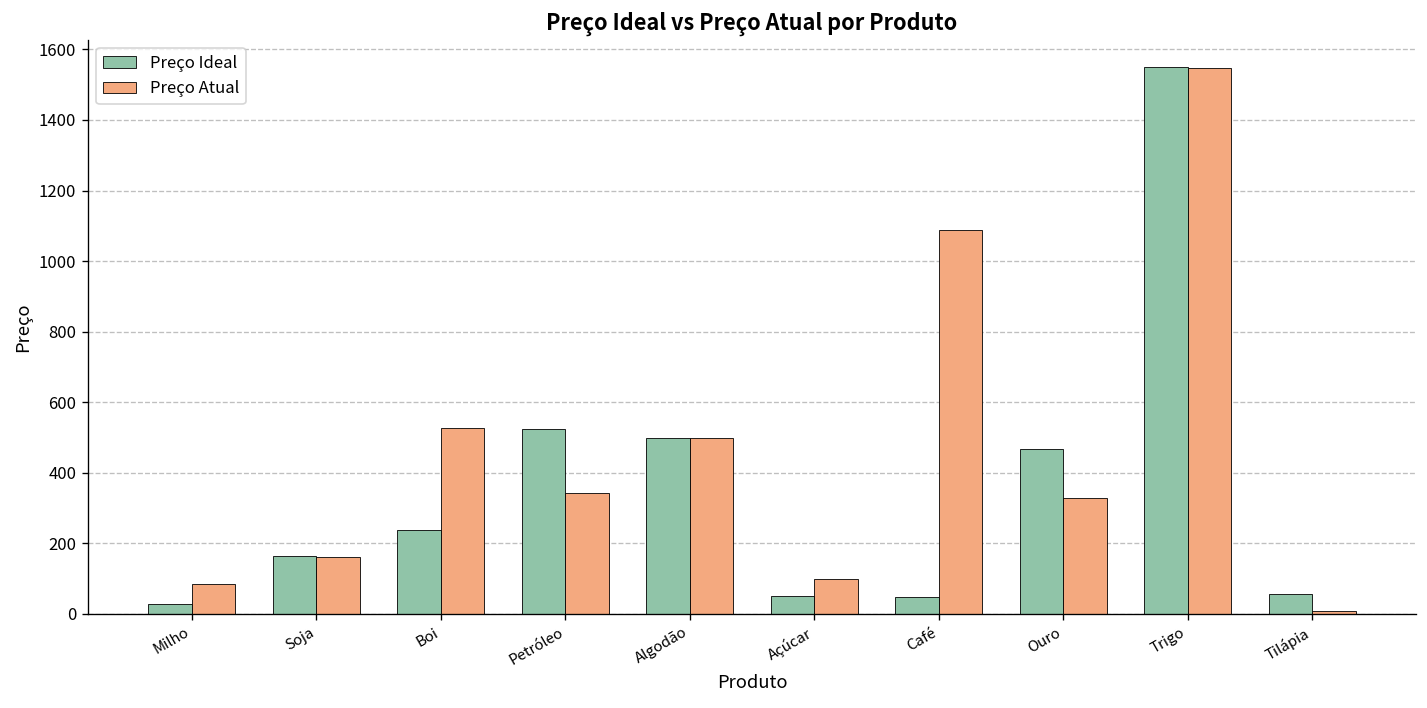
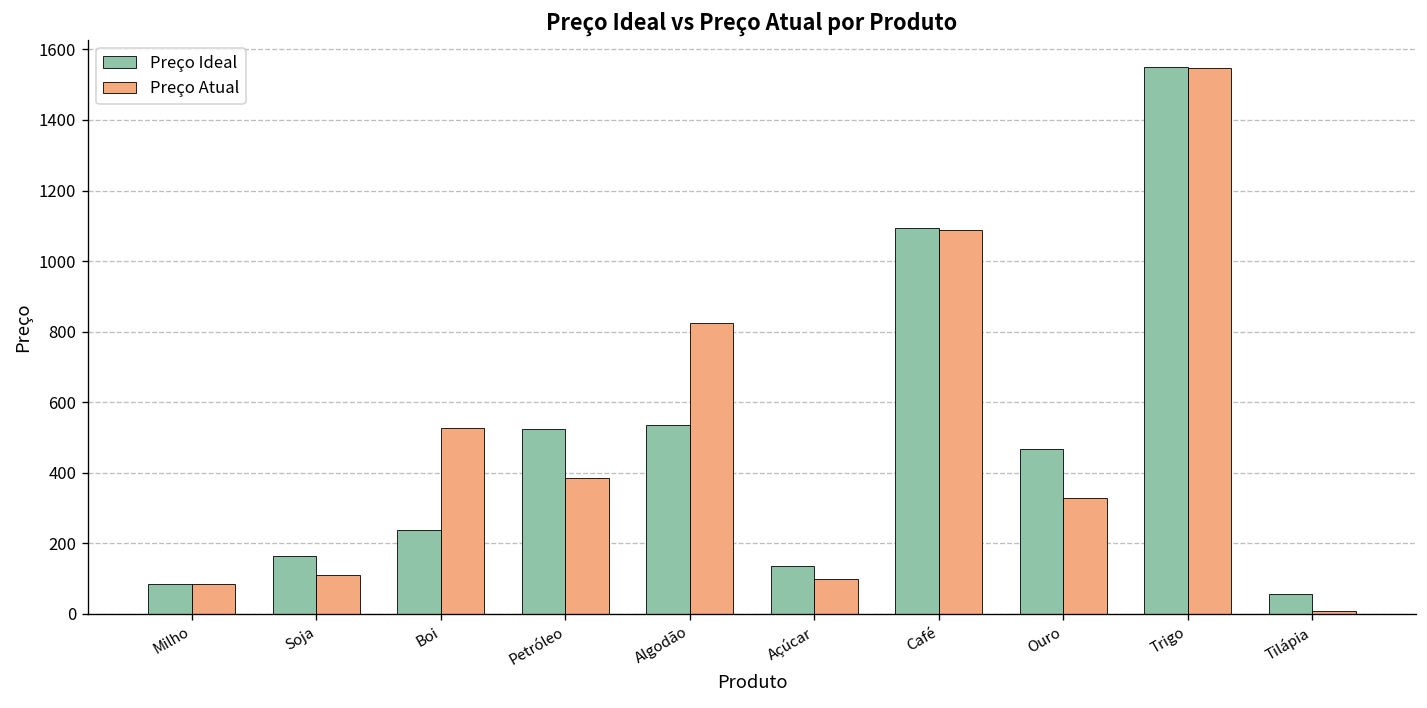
  {
    "Preço Ideal": {
-     "Milho": 30,
+     "Milho": 90,
      "Soja": 160,
      "Boi": 240,
      "Petróleo": 520,
-     "Algodão": 500,
-     "Açúcar": 50,
-     "Café": 50,
+     "Algodão": 540,
+     "Açúcar": 140,
+     "Café": 1090,
      "Ouro": 470,
      "Trigo": 1550,
      "Tilápia": 60
    },
    "Preço Atual": {
      "Milho": 90,
-     "Soja": 160,
+     "Soja": 110,
      "Boi": 530,
-     "Petróleo": 340,
-     "Algodão": 500,
+     "Petróleo": 390,
+     "Algodão": 830,
      "Açúcar": 100,
      "Café": 1090,
      "Ouro": 330,
      "Trigo": 1550,
      "Tilápia": 10
    }
  }
